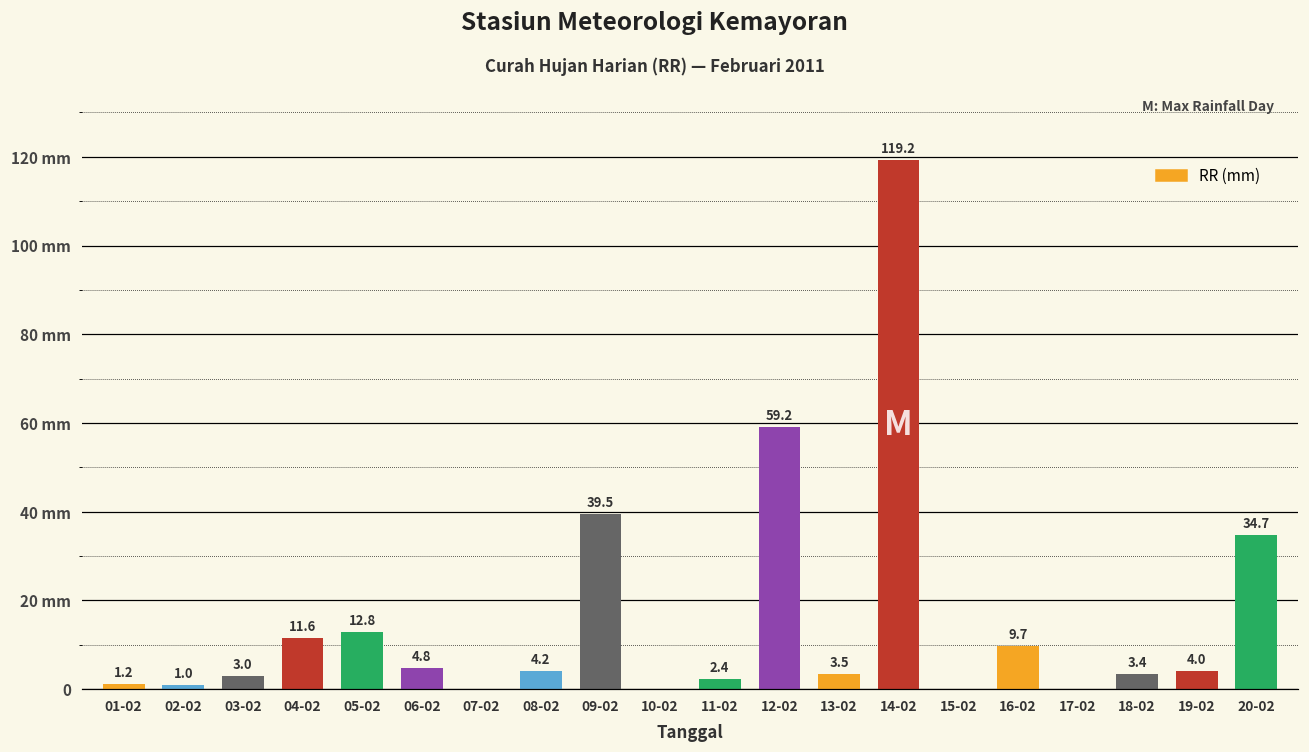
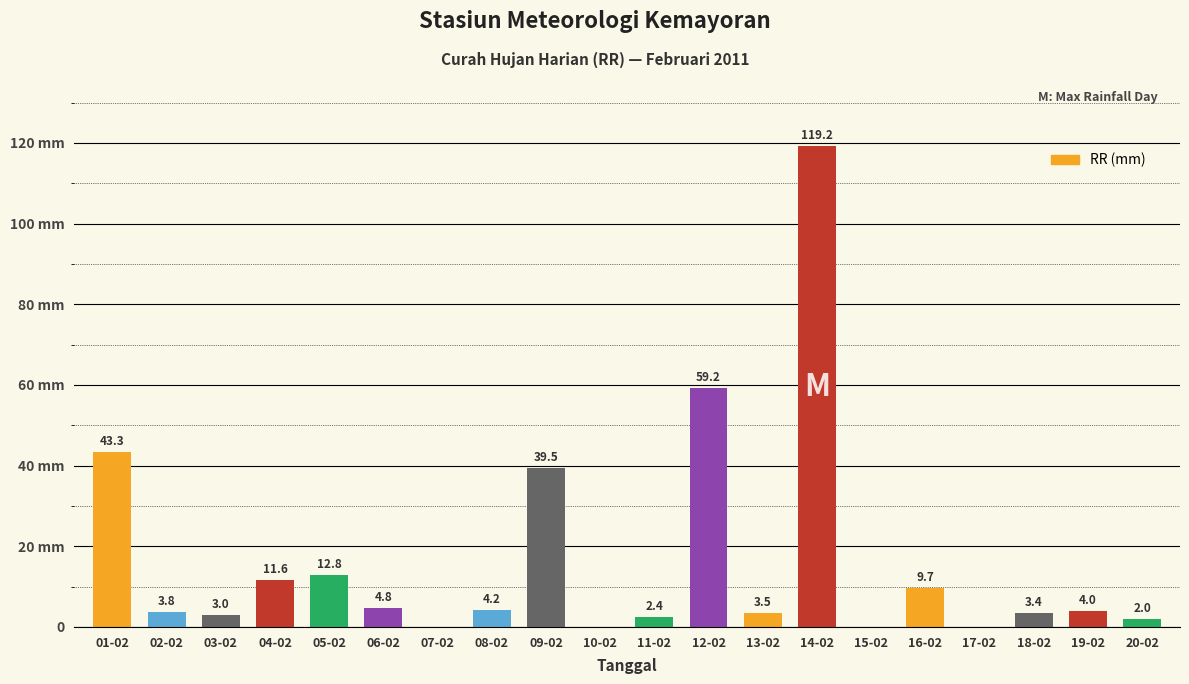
  {
-   "01-02": 1.2,
-   "02-02": 1.0,
+   "01-02": 43.3,
+   "02-02": 3.8,
    "03-02": 3.0,
    "04-02": 11.6,
    "05-02": 12.8,
    "06-02": 4.8,
    "08-02": 4.2,
    "09-02": 39.5,
    "11-02": 2.4,
    "12-02": 59.2,
    "13-02": 3.5,
    "14-02": 119.2,
    "16-02": 9.7,
    "18-02": 3.4,
    "19-02": 4.0,
-   "20-02": 34.7
+   "20-02": 2.0
  }
